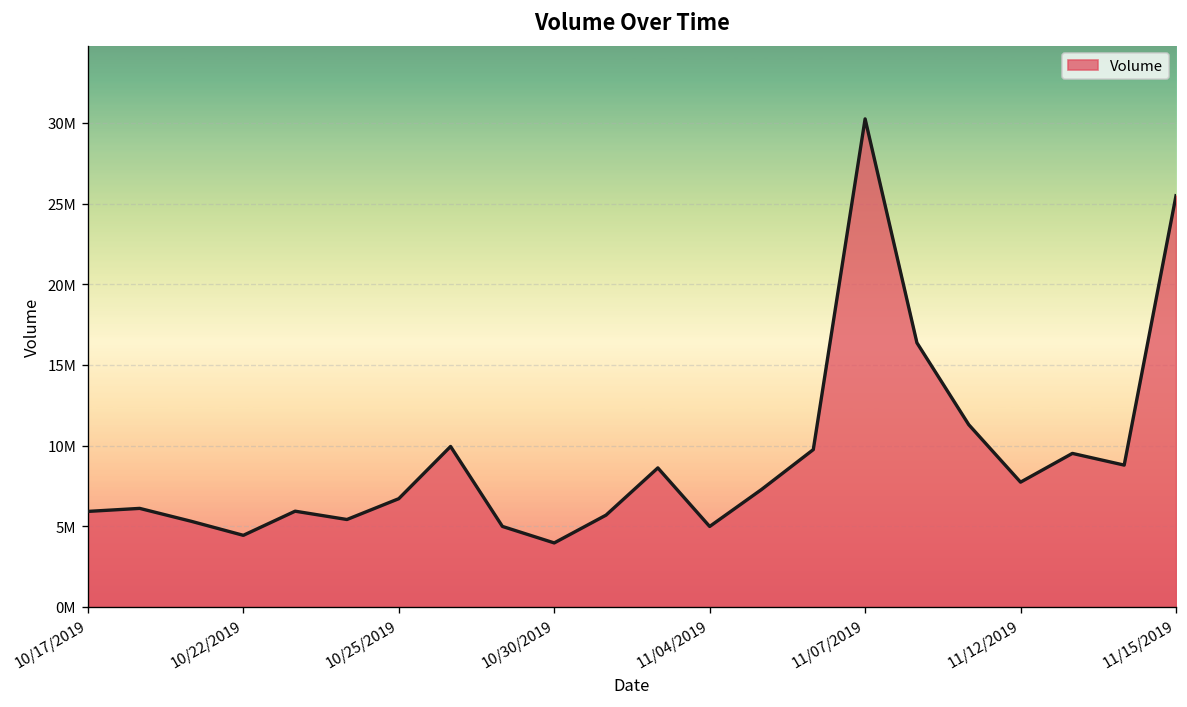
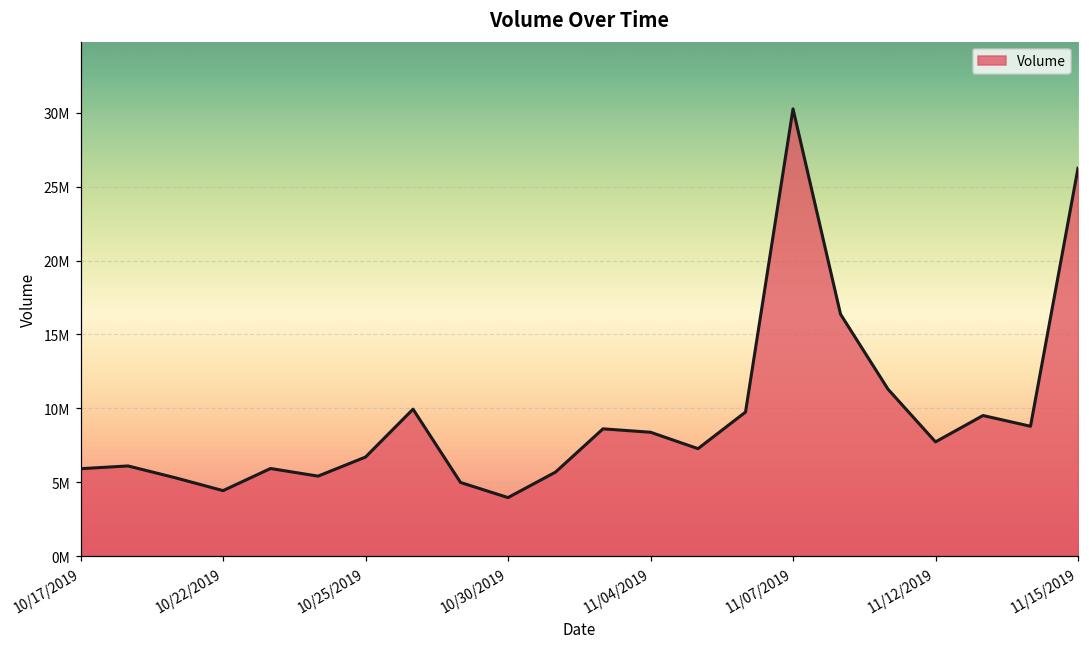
  {
    "10/17/2019": 5900000,
    "10/22/2019": 4400000,
    "10/25/2019": 6700000,
    "10/30/2019": 4000000,
-   "11/04/2019": 5000000,
+   "11/04/2019": 8400000,
    "11/07/2019": 30300000,
    "11/12/2019": 7700000,
-   "11/15/2019": 25500000
+   "11/15/2019": 26200000
  }
